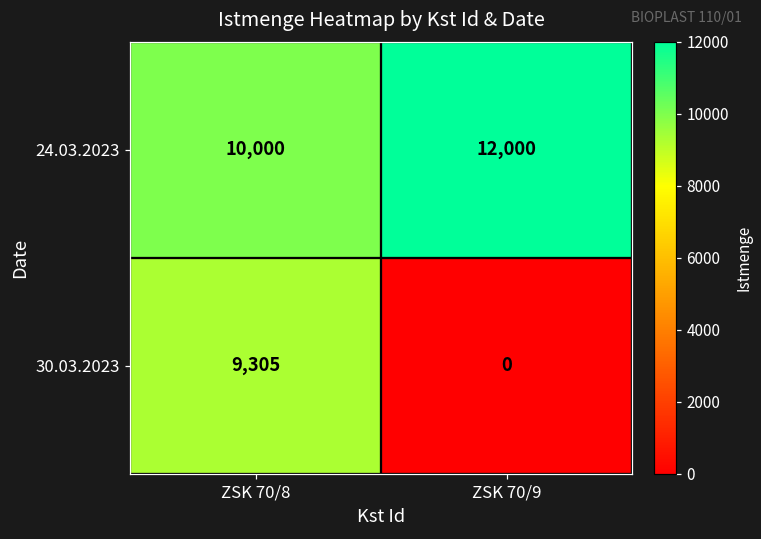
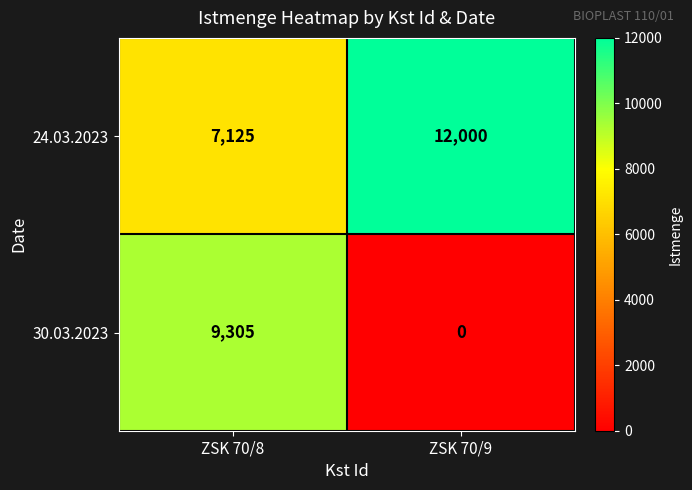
  {
    "24.03.2023": {
-     "ZSK 70/8": "10,000",
+     "ZSK 70/8": "7,125",
      "ZSK 70/9": "12,000"
    },
    "30.03.2023": {
      "ZSK 70/8": "9,305",
      "ZSK 70/9": "0"
    }
  }
